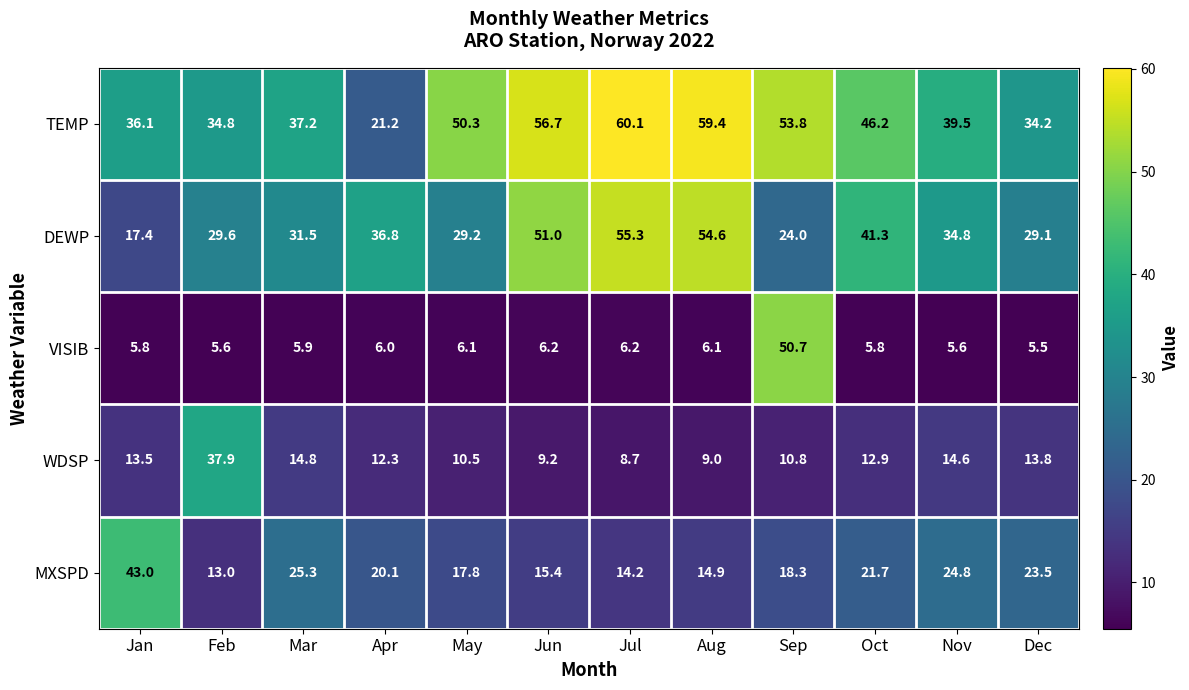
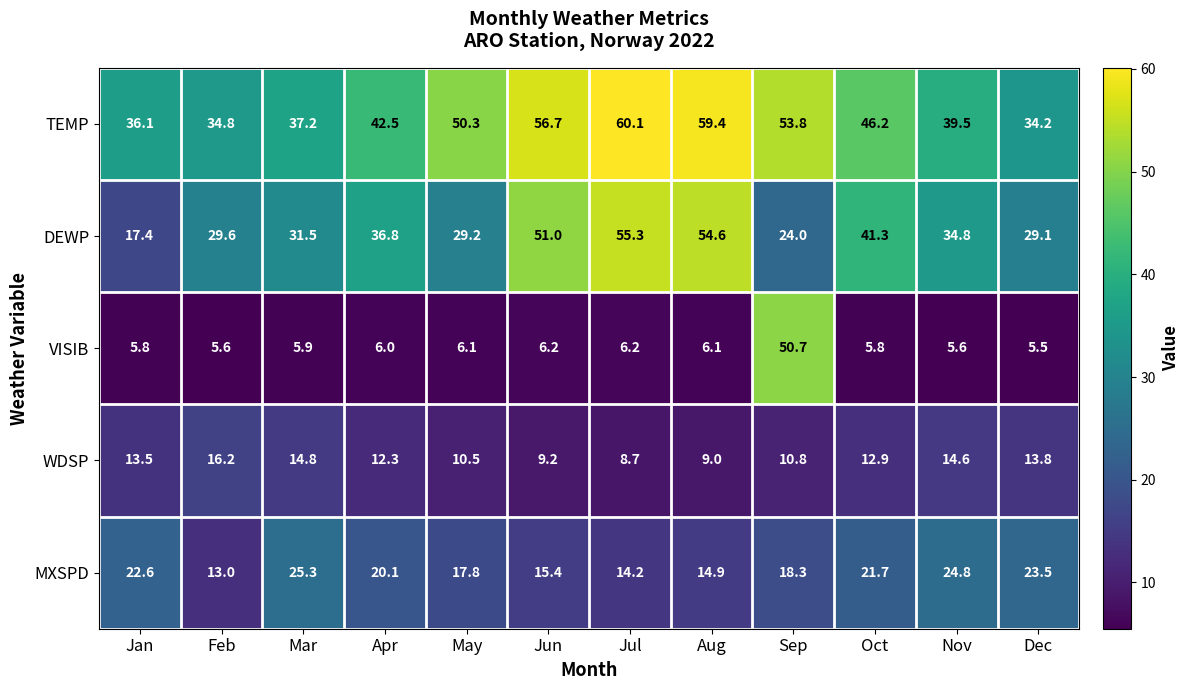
  {
    "TEMP": {
      "Jan": 36.1,
      "Feb": 34.8,
      "Mar": 37.2,
-     "Apr": 21.2,
+     "Apr": 42.5,
      "May": 50.3,
      "Jun": 56.7,
      "Jul": 60.1,
      "Aug": 59.4,
      "Sep": 53.8,
      "Oct": 46.2,
      "Nov": 39.5,
      "Dec": 34.2
    },
    "DEWP": {
      "Jan": 17.4,
      "Feb": 29.6,
      "Mar": 31.5,
      "Apr": 36.8,
      "May": 29.2,
      "Jun": 51.0,
      "Jul": 55.3,
      "Aug": 54.6,
      "Sep": 24.0,
      "Oct": 41.3,
      "Nov": 34.8,
      "Dec": 29.1
    },
    "VISIB": {
      "Jan": 5.8,
      "Feb": 5.6,
      "Mar": 5.9,
      "Apr": 6.0,
      "May": 6.1,
      "Jun": 6.2,
      "Jul": 6.2,
      "Aug": 6.1,
      "Sep": 50.7,
      "Oct": 5.8,
      "Nov": 5.6,
      "Dec": 5.5
    },
    "WDSP": {
      "Jan": 13.5,
-     "Feb": 37.9,
+     "Feb": 16.2,
      "Mar": 14.8,
      "Apr": 12.3,
      "May": 10.5,
      "Jun": 9.2,
      "Jul": 8.7,
      "Aug": 9.0,
      "Sep": 10.8,
      "Oct": 12.9,
      "Nov": 14.6,
      "Dec": 13.8
    },
    "MXSPD": {
-     "Jan": 43.0,
+     "Jan": 22.6,
      "Feb": 13.0,
      "Mar": 25.3,
      "Apr": 20.1,
      "May": 17.8,
      "Jun": 15.4,
      "Jul": 14.2,
      "Aug": 14.9,
      "Sep": 18.3,
      "Oct": 21.7,
      "Nov": 24.8,
      "Dec": 23.5
    }
  }
